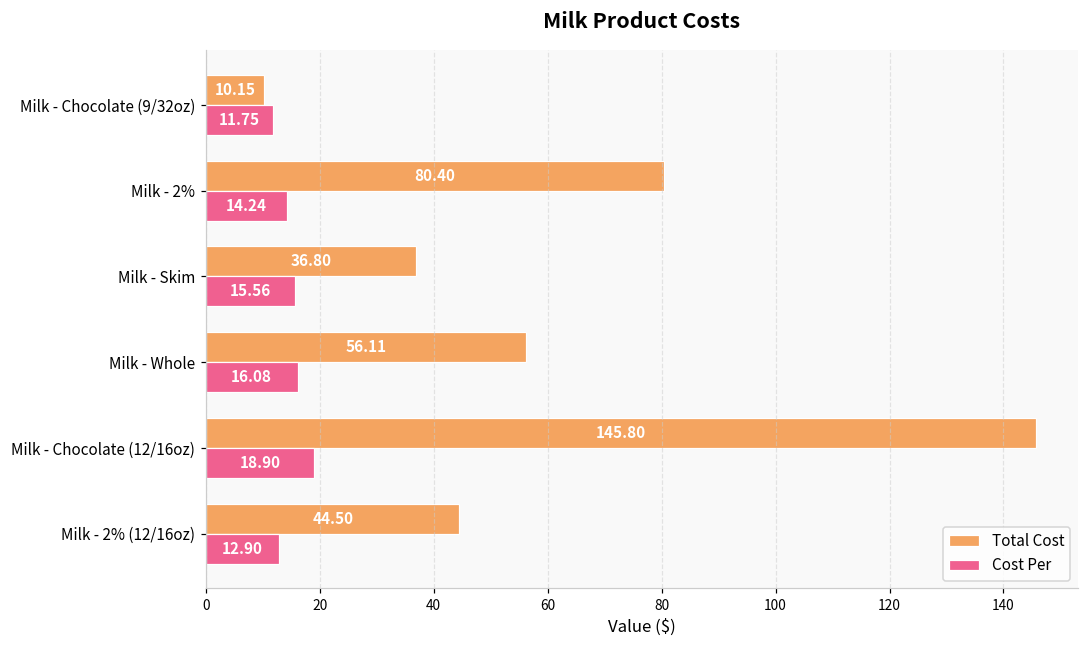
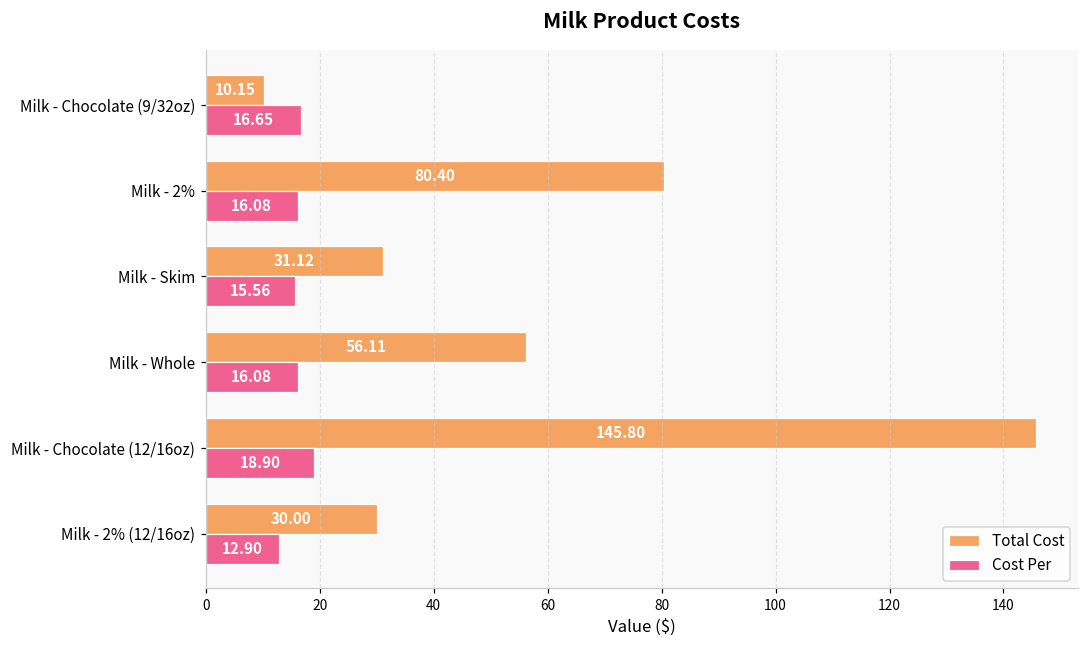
  {
    "Total Cost": {
      "Milk - Chocolate (9/32oz)": 10.15,
      "Milk - 2%": 80.40,
-     "Milk - Skim": 36.80,
+     "Milk - Skim": 31.12,
      "Milk - Whole": 56.11,
      "Milk - Chocolate (12/16oz)": 145.80,
-     "Milk - 2% (12/16oz)": 44.50
+     "Milk - 2% (12/16oz)": 30.00
    },
    "Cost Per": {
-     "Milk - Chocolate (9/32oz)": 11.75,
-     "Milk - 2%": 14.24,
+     "Milk - Chocolate (9/32oz)": 16.65,
+     "Milk - 2%": 16.08,
      "Milk - Skim": 15.56,
      "Milk - Whole": 16.08,
      "Milk - Chocolate (12/16oz)": 18.90,
      "Milk - 2% (12/16oz)": 12.90
    }
  }
